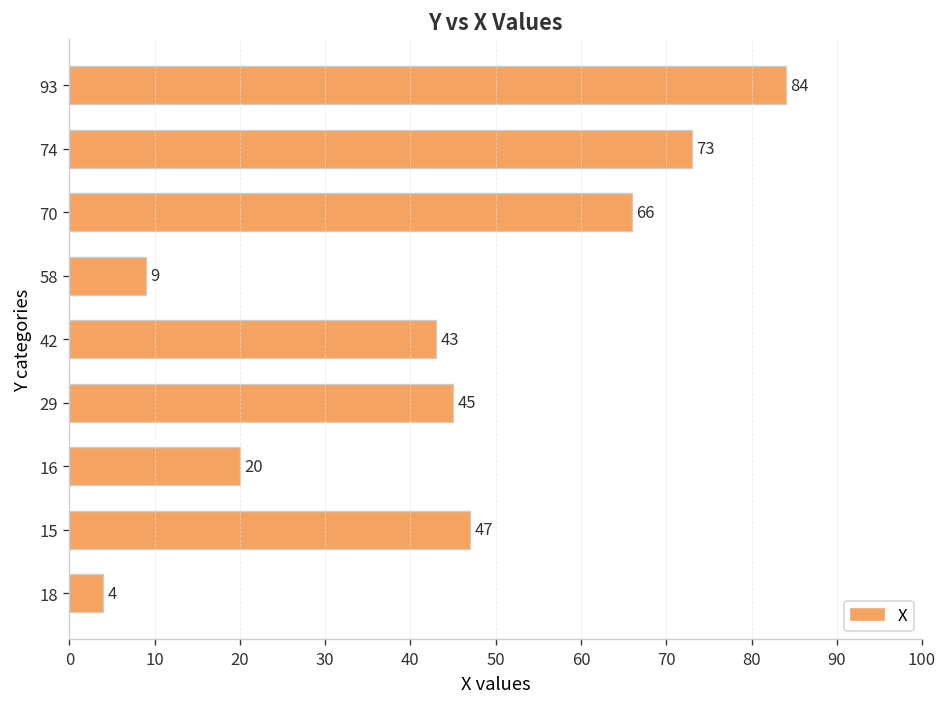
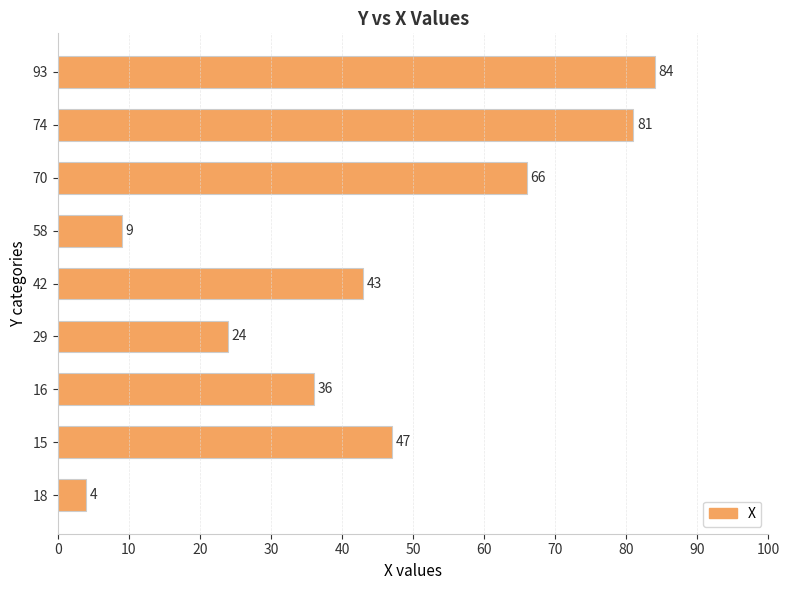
  {
    "93": 84,
-   "74": 73,
+   "74": 81,
    "70": 66,
    "58": 9,
    "42": 43,
-   "29": 45,
-   "16": 20,
+   "29": 24,
+   "16": 36,
    "15": 47,
    "18": 4
  }
